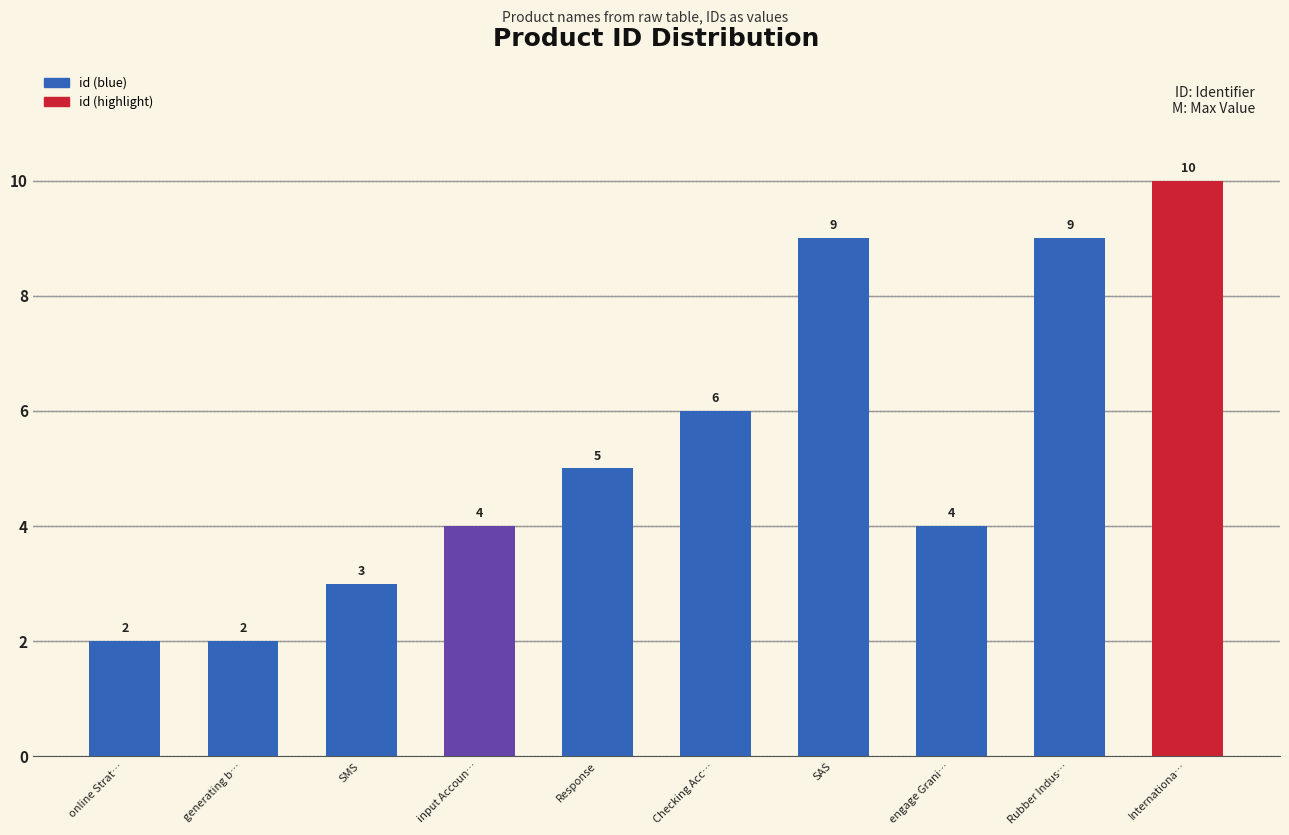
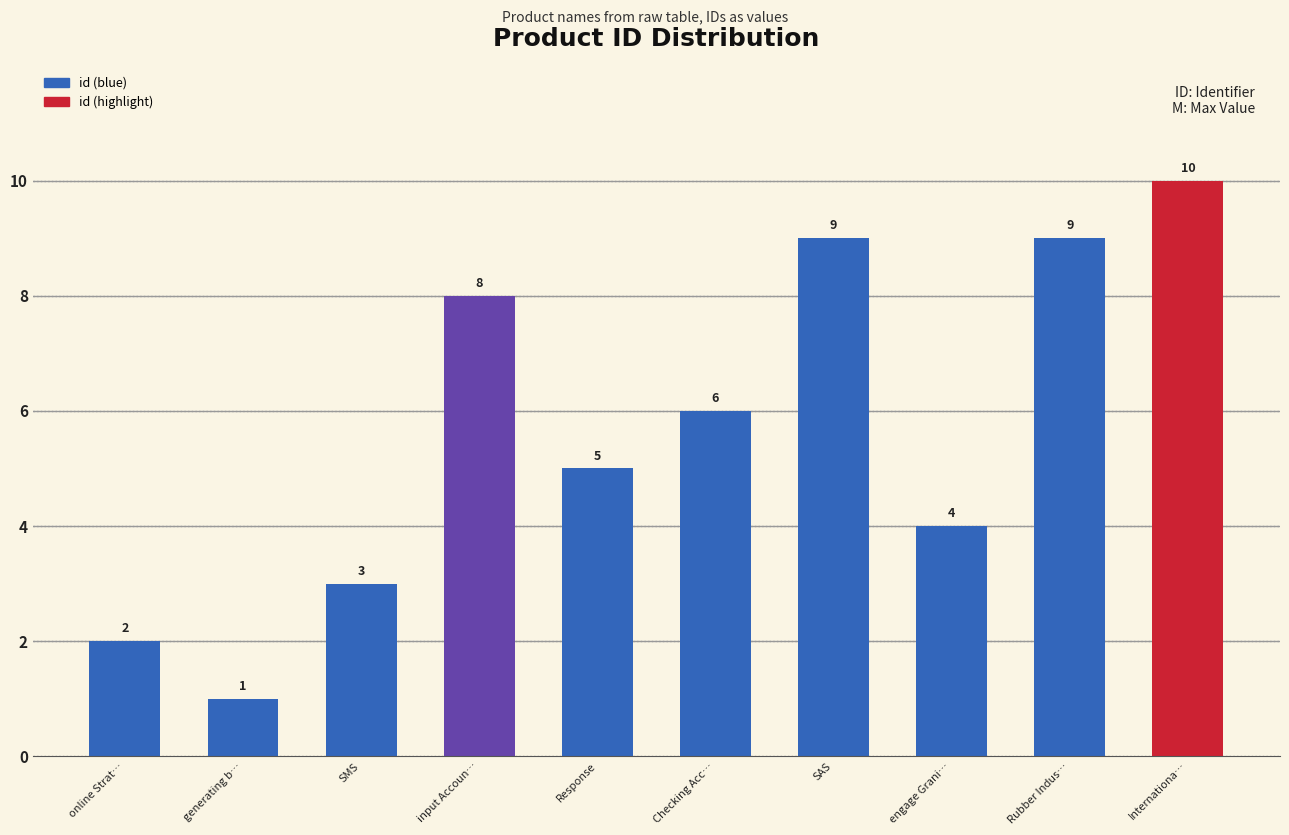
  {
    "online Strat…": 2,
-   "generating b…": 2,
+   "generating b…": 1,
    "SMS": 3,
-   "input Accoun…": 4,
+   "input Accoun…": 8,
    "Response": 5,
    "Checking Acc…": 6,
    "SAS": 9,
    "engage Grani…": 4,
    "Rubber Indus…": 9,
    "Internationa…": 10
  }
